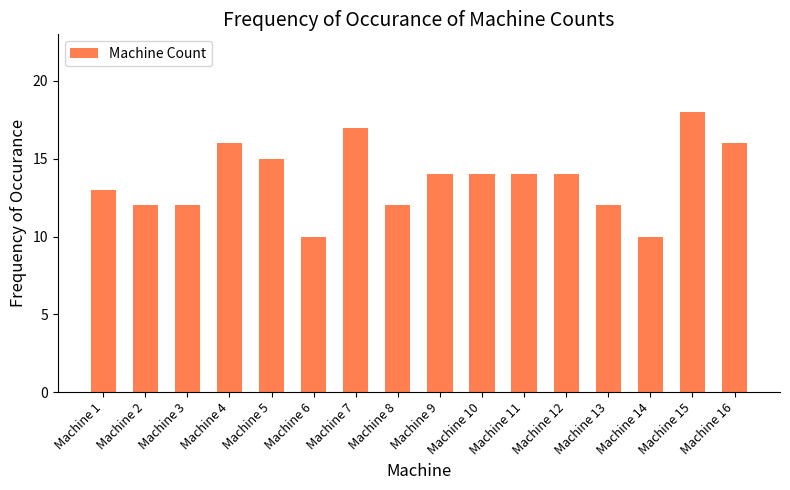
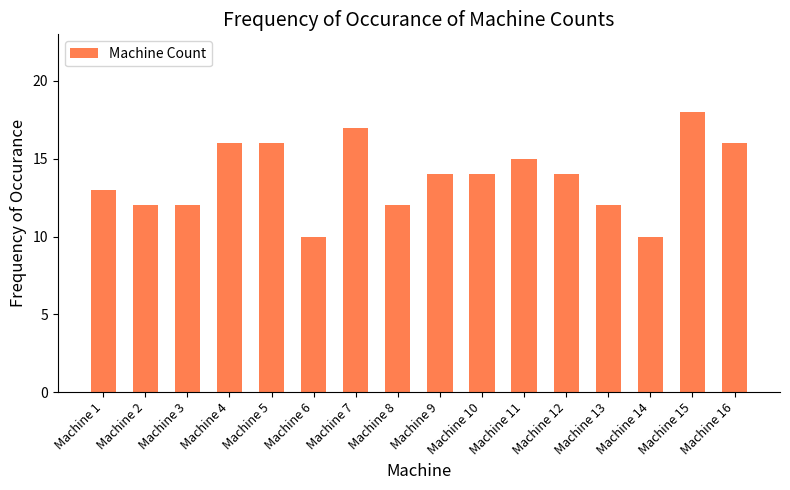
  {
    "Machine 1": 13,
    "Machine 2": 12,
    "Machine 3": 12,
    "Machine 4": 16,
-   "Machine 5": 15,
+   "Machine 5": 16,
    "Machine 6": 10,
    "Machine 7": 17,
    "Machine 8": 12,
    "Machine 9": 14,
    "Machine 10": 14,
-   "Machine 11": 14,
+   "Machine 11": 15,
    "Machine 12": 14,
    "Machine 13": 12,
    "Machine 14": 10,
    "Machine 15": 18,
    "Machine 16": 16
  }
